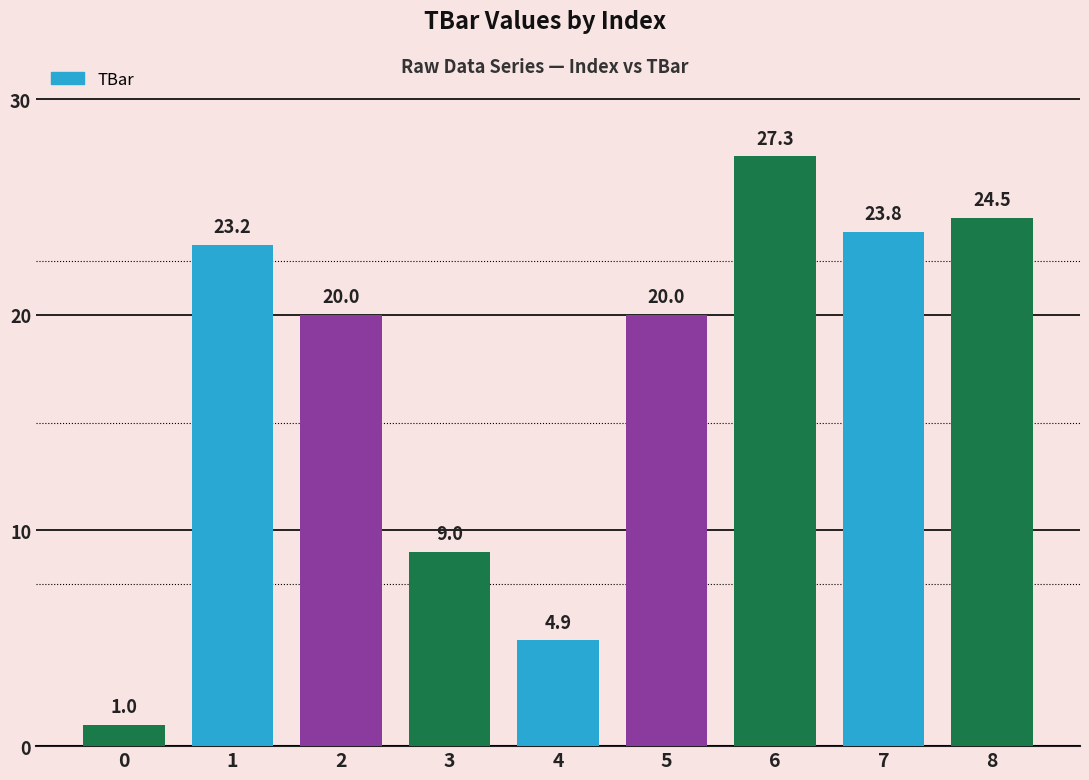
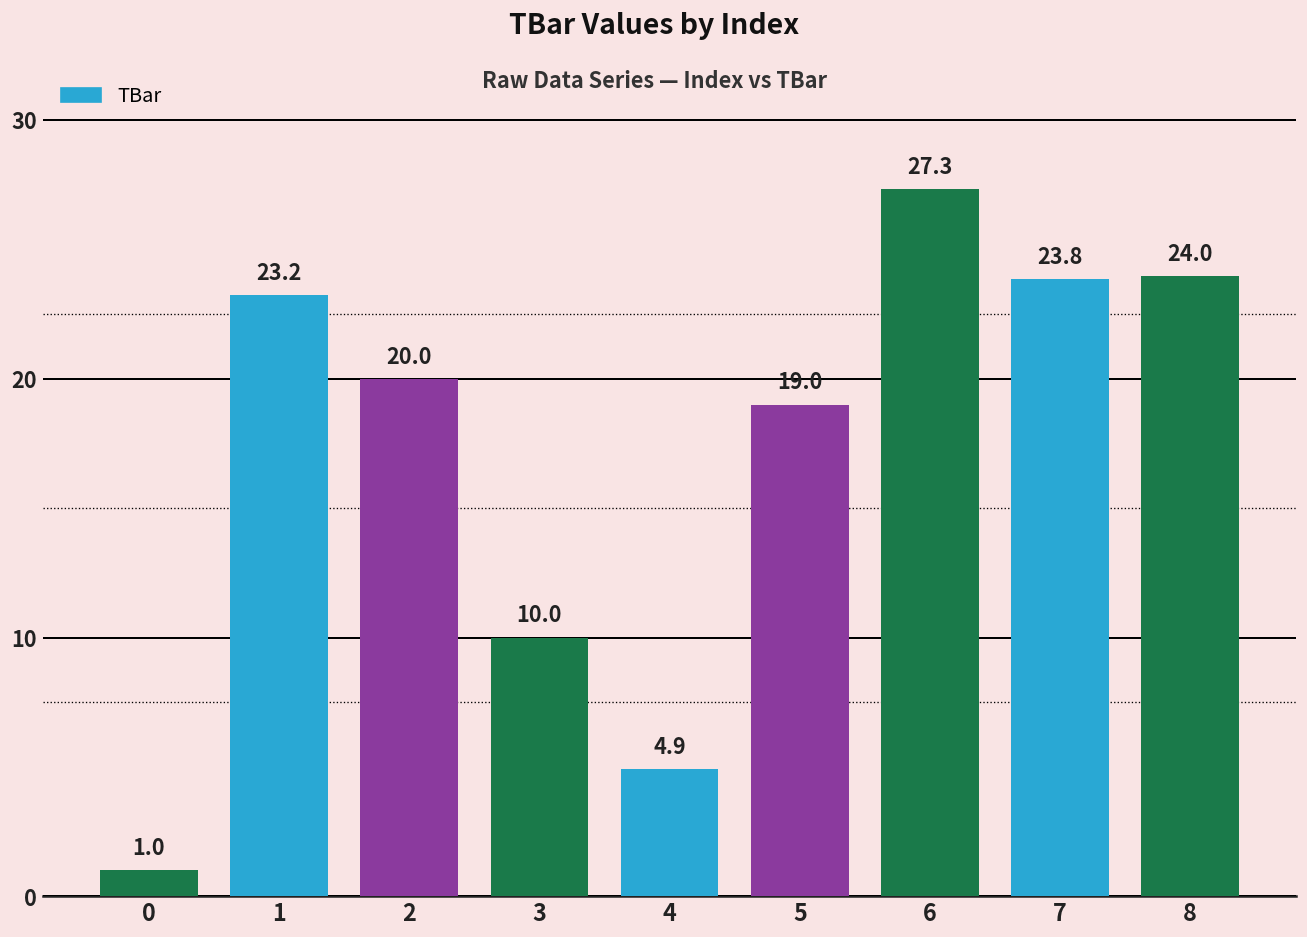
  {
    "0": 1.0,
    "1": 23.2,
    "2": 20.0,
-   "3": 9.0,
+   "3": 10.0,
    "4": 4.9,
-   "5": 20.0,
+   "5": 19.0,
    "6": 27.3,
    "7": 23.8,
-   "8": 24.5
+   "8": 24.0
  }
